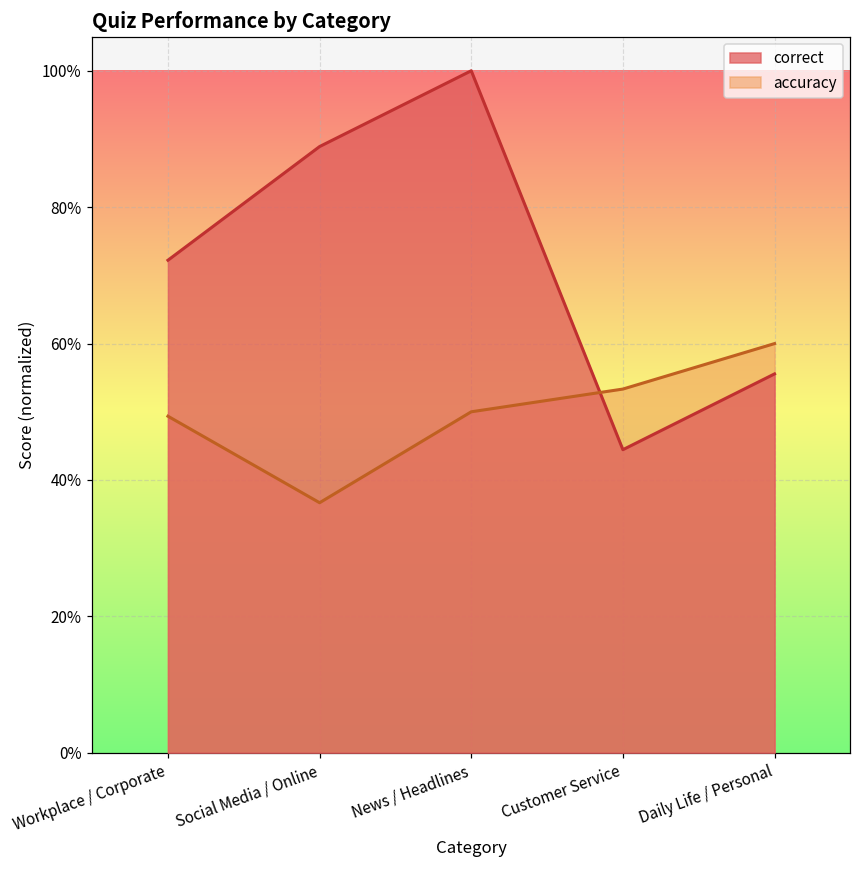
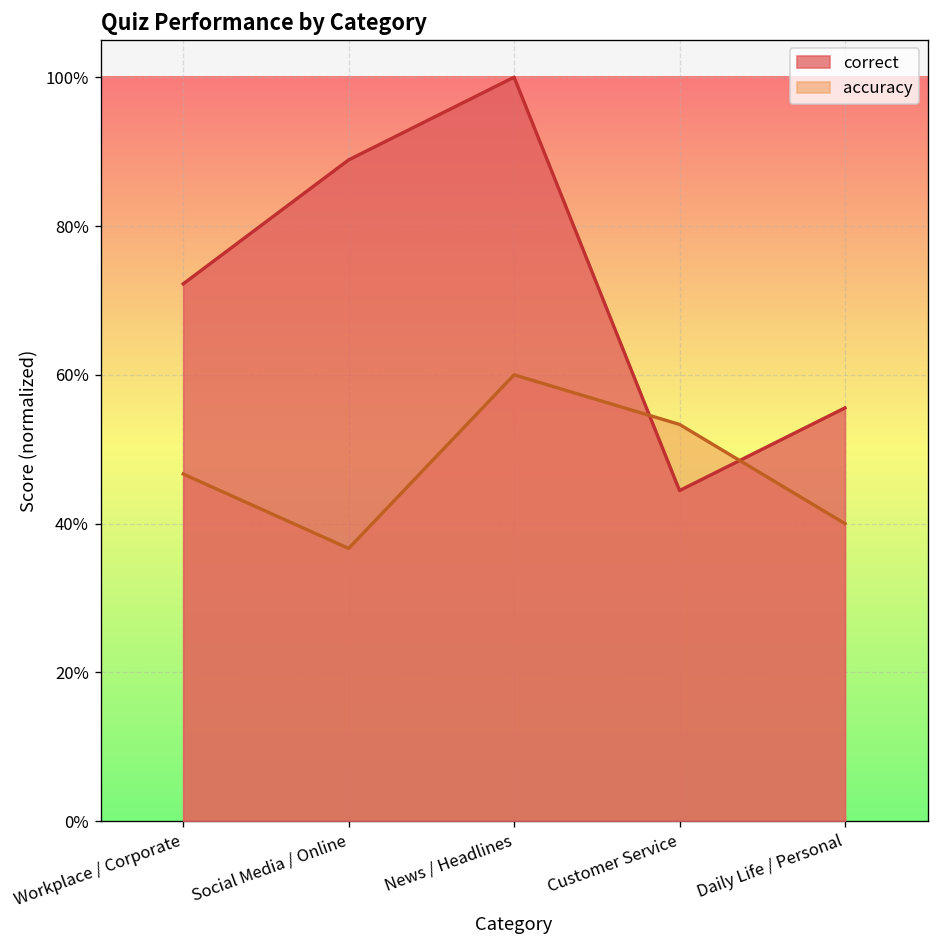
  {
    "correct": {
      "Workplace / Corporate": "72%",
      "Social Media / Online": "89%",
      "News / Headlines": "100%",
      "Customer Service": "44%",
      "Daily Life / Personal": "56%"
    },
    "accuracy": {
-     "Workplace / Corporate": "49%",
+     "Workplace / Corporate": "47%",
      "Social Media / Online": "37%",
-     "News / Headlines": "50%",
+     "News / Headlines": "60%",
      "Customer Service": "53%",
-     "Daily Life / Personal": "60%"
+     "Daily Life / Personal": "40%"
    }
  }
